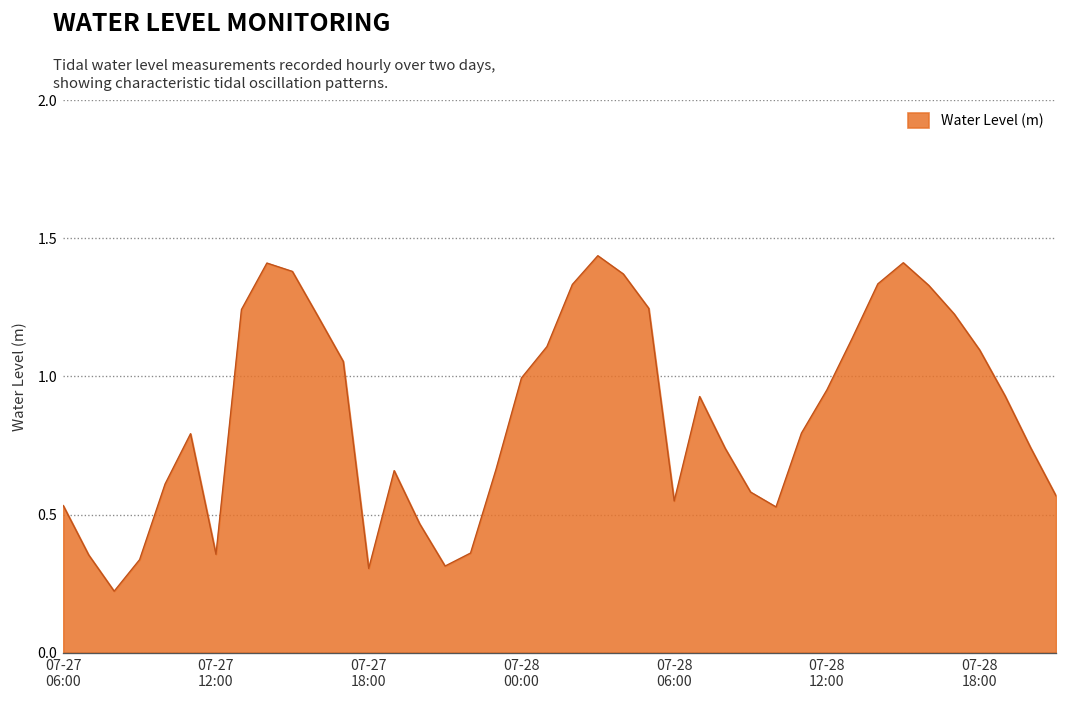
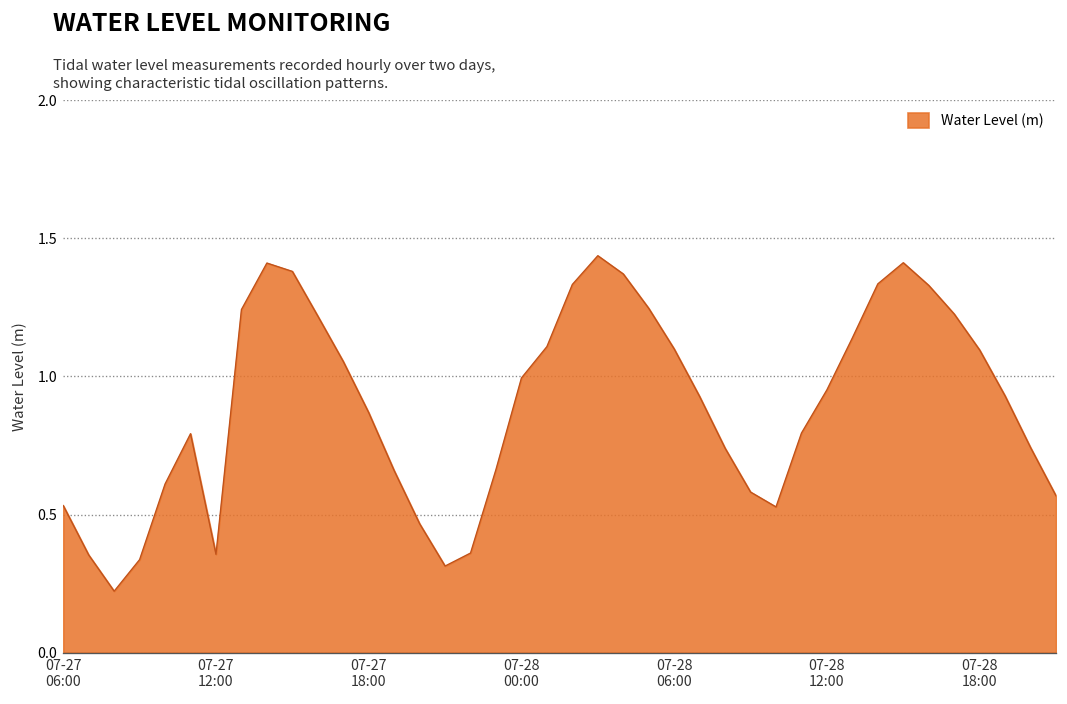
  {
    "07-27 06:00": 0.53,
    "07-27 12:00": 0.36,
-   "07-27 18:00": 0.30,
+   "07-27 18:00": 0.87,
    "07-28 00:00": 0.99,
-   "07-28 06:00": 0.55,
+   "07-28 06:00": 1.10,
    "07-28 12:00": 0.95,
    "07-28 18:00": 1.10
  }
